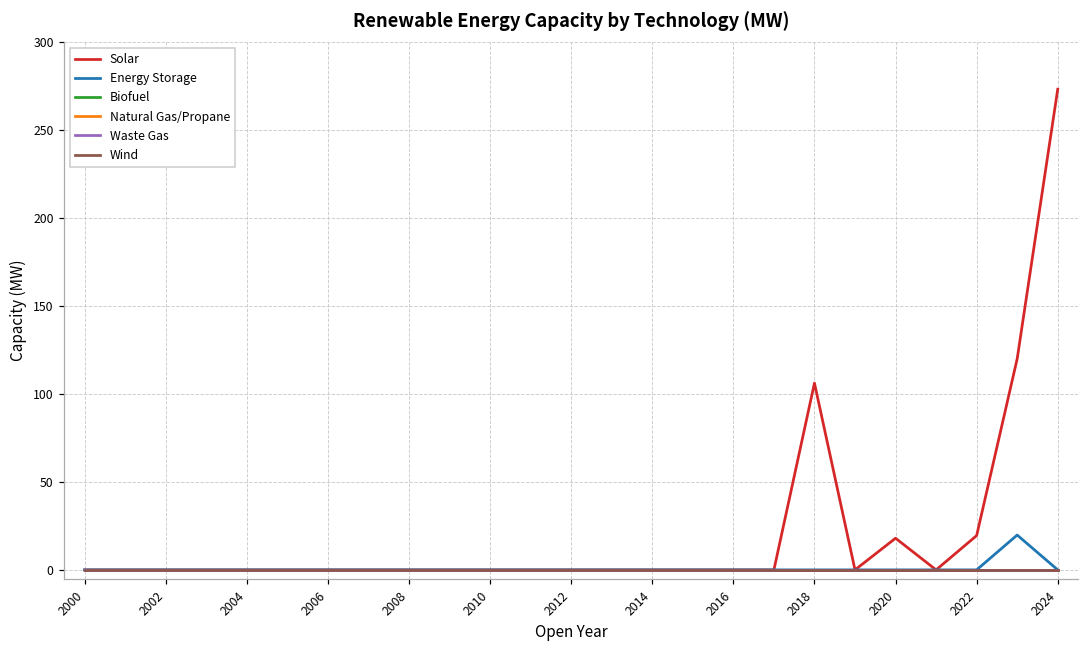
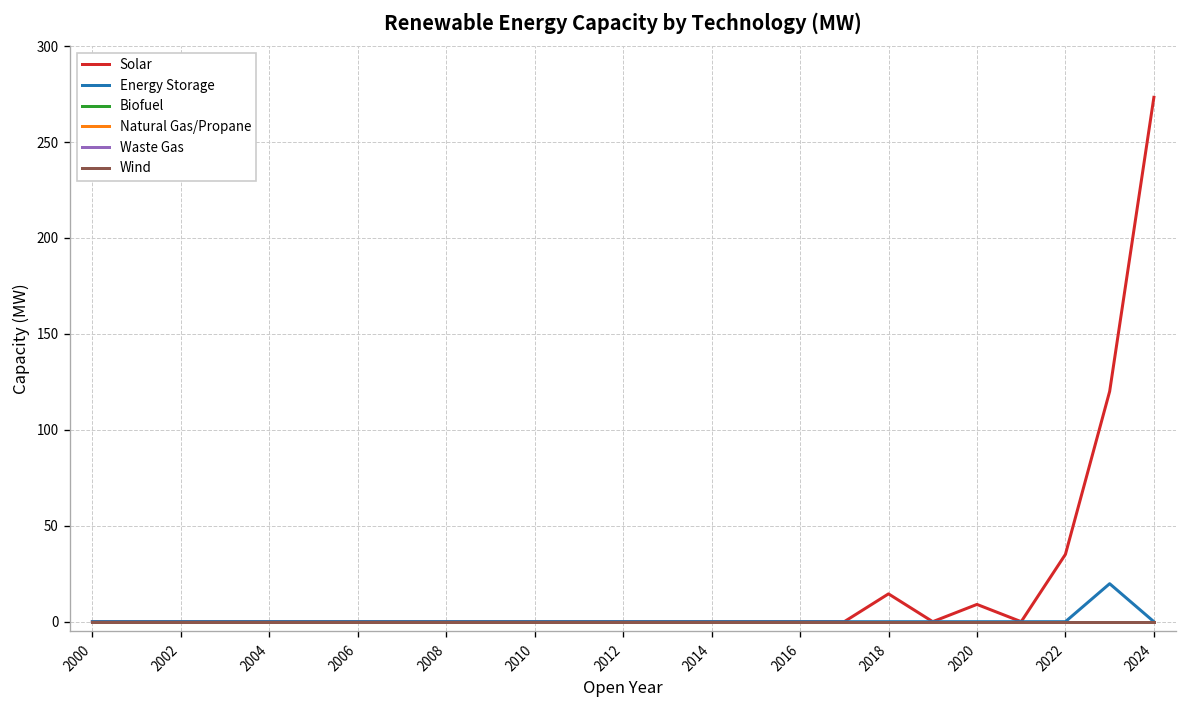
  {
    "Solar": {
-     "2018": 106,
-     "2020": 18,
-     "2022": 20,
+     "2018": 15,
+     "2020": 9,
+     "2022": 35,
      "2024": 273
    }
  }
